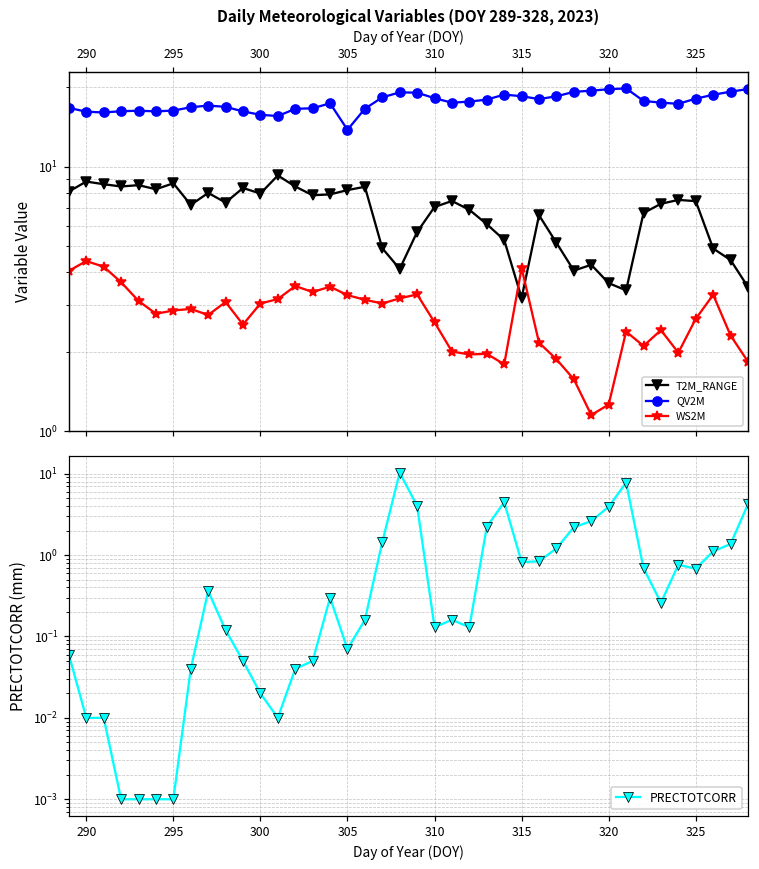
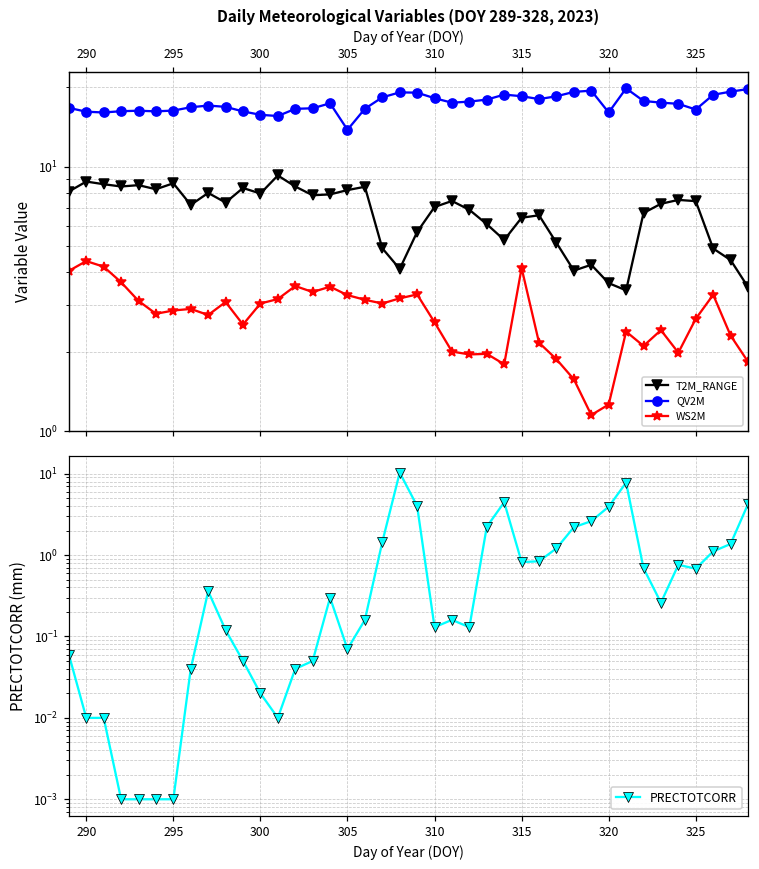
  {
    "Daily Meteorological Variables (DOY 289-328, 2023)": {
      "T2M_RANGE": {
        "290": 8.8,
        "295": 8.7,
        "300": 7.9,
        "305": 8.2,
        "310": 7.1,
-       "315": 3.2,
+       "315": 6.4,
        "320": 3.6,
        "325": 7.4
      },
      "QV2M": {
        "290": 16,
        "295": 16,
        "300": 16,
        "305": 14,
        "310": 18,
        "315": 19,
-       "320": 20,
-       "325": 18
+       "320": 16,
+       "325": 16
      },
      "WS2M": {
        "290": 4.4,
        "295": 2.9,
        "300": 3.0,
        "305": 3.3,
        "310": 2.6,
        "315": 4.1,
        "320": 1.3,
        "325": 2.7
      }
    }
  }
